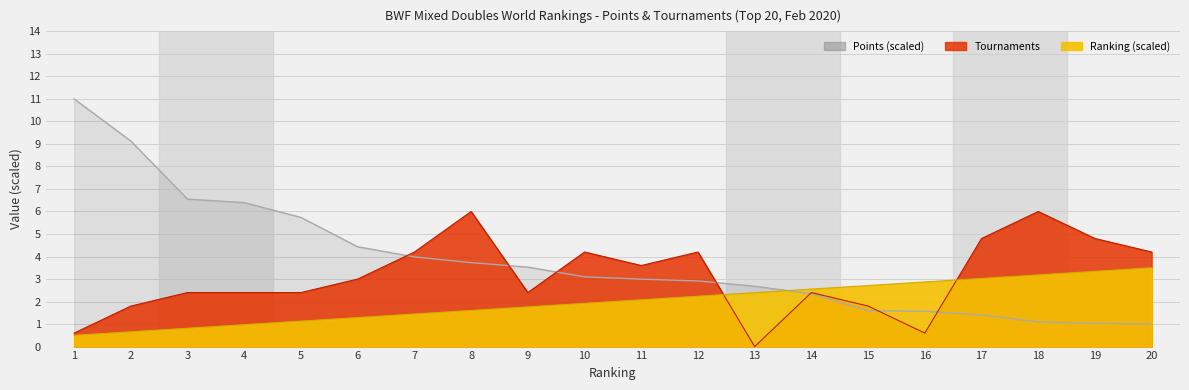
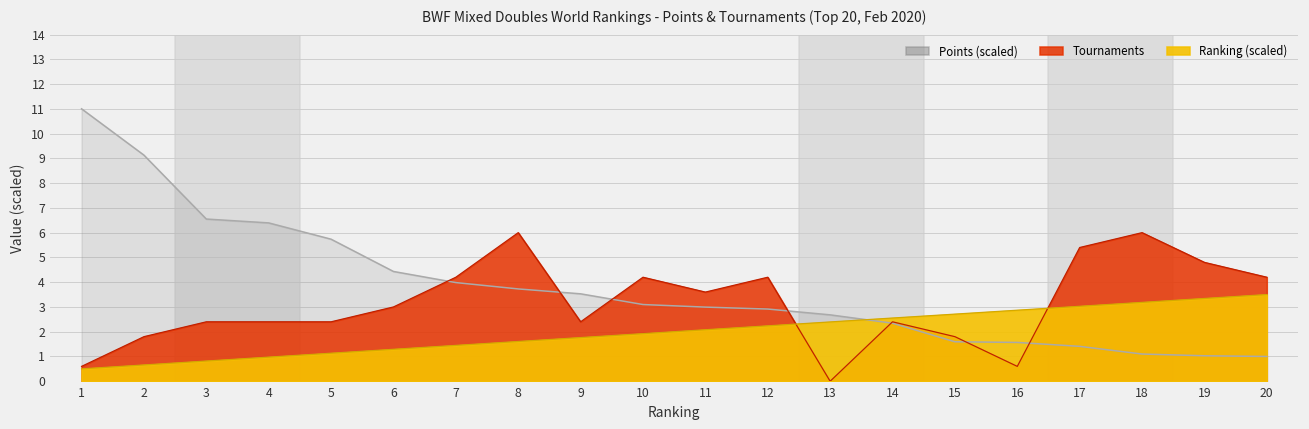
  {
    "Points (scaled)": {
      "1": 11.0,
      "2": 9.1,
      "3": 6.5,
      "4": 6.4,
      "5": 5.7,
      "6": 4.4,
      "7": 4.0,
      "8": 3.7,
      "9": 3.5,
      "10": 3.1,
      "11": 3.0,
      "12": 2.9,
      "13": 2.7,
      "15": 1.6,
      "16": 1.6,
      "17": 1.4,
      "18": 1.1,
      "19": 1.0,
      "20": 1.0
    },
    "Tournaments": {
      "2": 1.8,
      "3": 2.4,
      "4": 2.4,
      "5": 2.4,
      "6": 3.0,
      "7": 4.2,
      "8": 6.0,
      "9": 2.4,
      "10": 4.2,
      "11": 3.6,
      "12": 4.2,
      "13": 0.0,
      "15": 1.8,
      "16": 0.6,
-     "17": 4.8,
+     "17": 5.4,
      "18": 6.0,
      "19": 4.8,
      "20": 4.2
    },
    "Ranking (scaled)": {
      "2": 0.7,
      "3": 0.8,
      "4": 1.0,
      "5": 1.1,
      "6": 1.3,
      "7": 1.4,
      "8": 1.6,
      "9": 1.8,
      "10": 1.9,
      "11": 2.1,
      "12": 2.2,
      "13": 2.4,
      "14": 2.6,
      "15": 2.7,
      "16": 2.9,
      "17": 3.0,
      "18": 3.2,
      "19": 3.3,
      "20": 3.5
    }
  }
